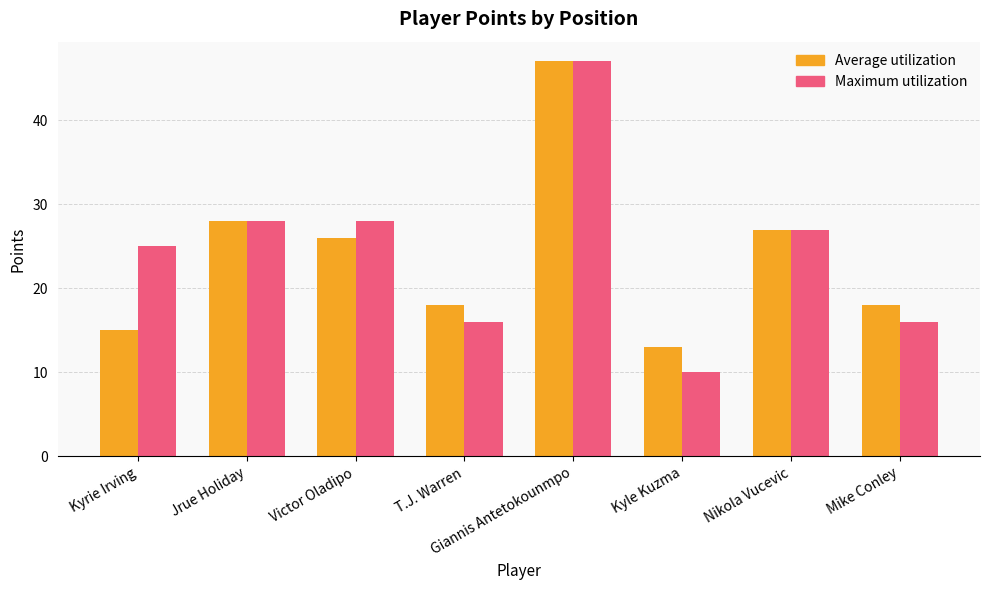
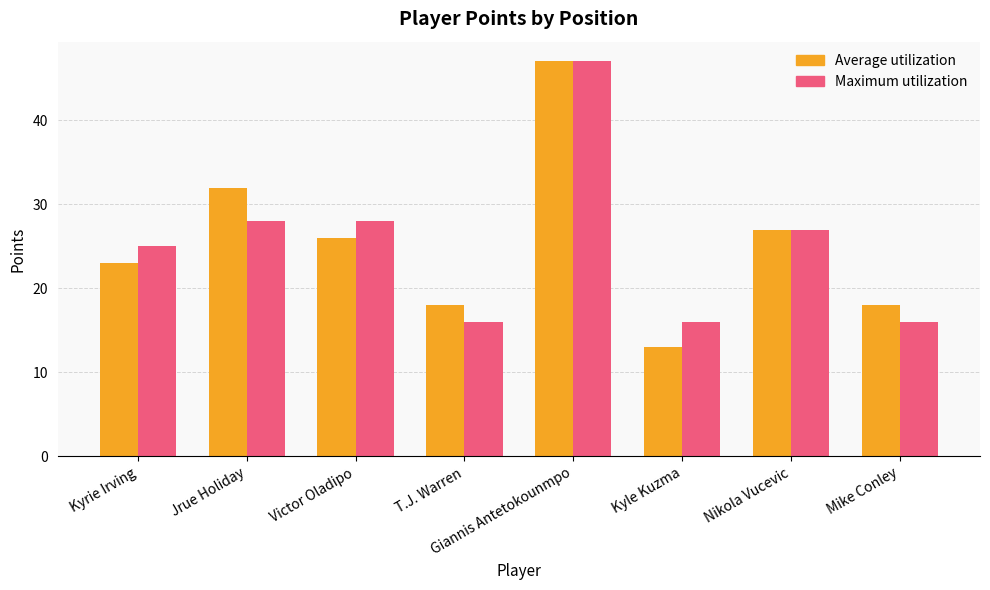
  {
    "Average utilization": {
-     "Kyrie Irving": 15,
-     "Jrue Holiday": 28,
+     "Kyrie Irving": 23,
+     "Jrue Holiday": 32,
      "Victor Oladipo": 26,
      "T.J. Warren": 18,
      "Giannis Antetokounmpo": 47,
      "Kyle Kuzma": 13,
      "Nikola Vucevic": 27,
      "Mike Conley": 18
    },
    "Maximum utilization": {
      "Kyrie Irving": 25,
      "Jrue Holiday": 28,
      "Victor Oladipo": 28,
      "T.J. Warren": 16,
      "Giannis Antetokounmpo": 47,
-     "Kyle Kuzma": 10,
+     "Kyle Kuzma": 16,
      "Nikola Vucevic": 27,
      "Mike Conley": 16
    }
  }
